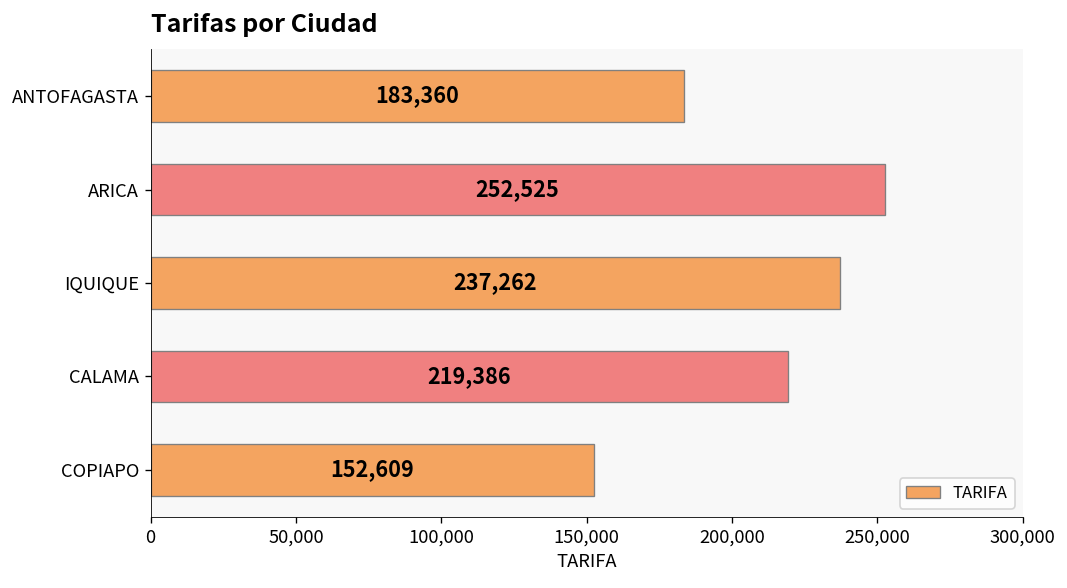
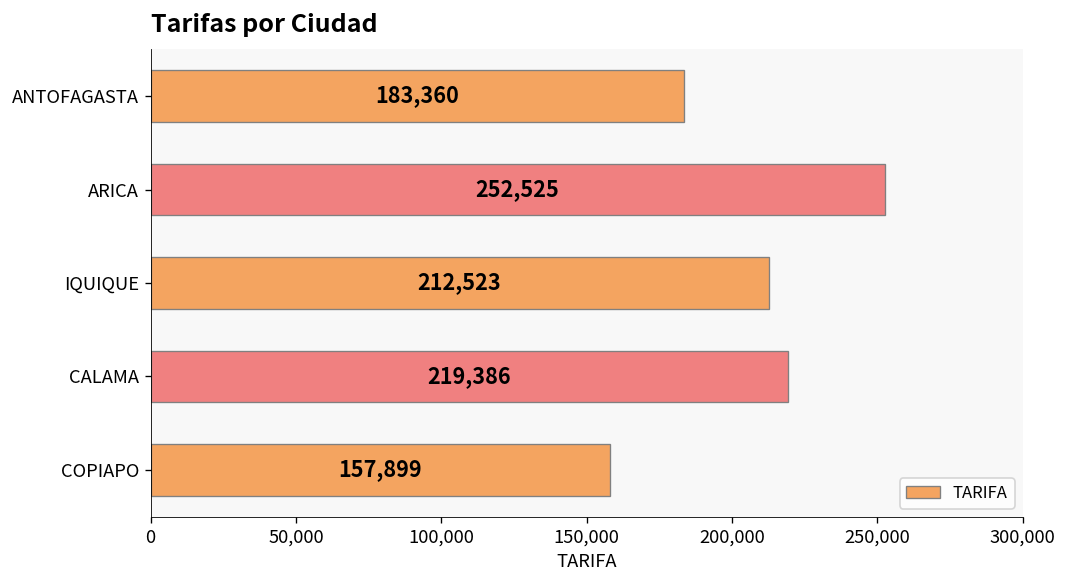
  {
    "ANTOFAGASTA": "183,360",
    "ARICA": "252,525",
-   "IQUIQUE": "237,262",
+   "IQUIQUE": "212,523",
    "CALAMA": "219,386",
-   "COPIAPO": "152,609"
+   "COPIAPO": "157,899"
  }
